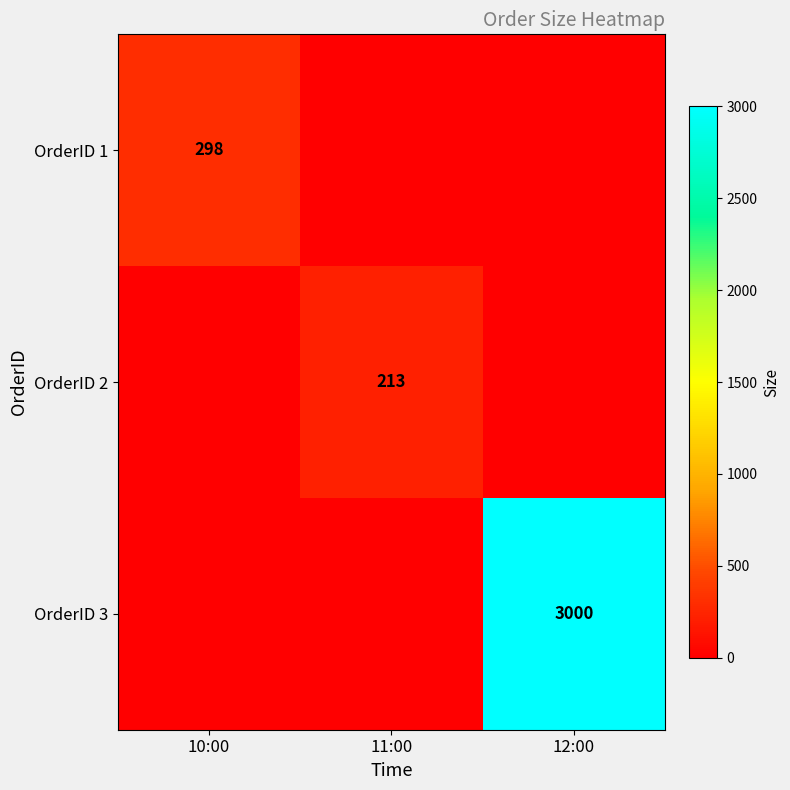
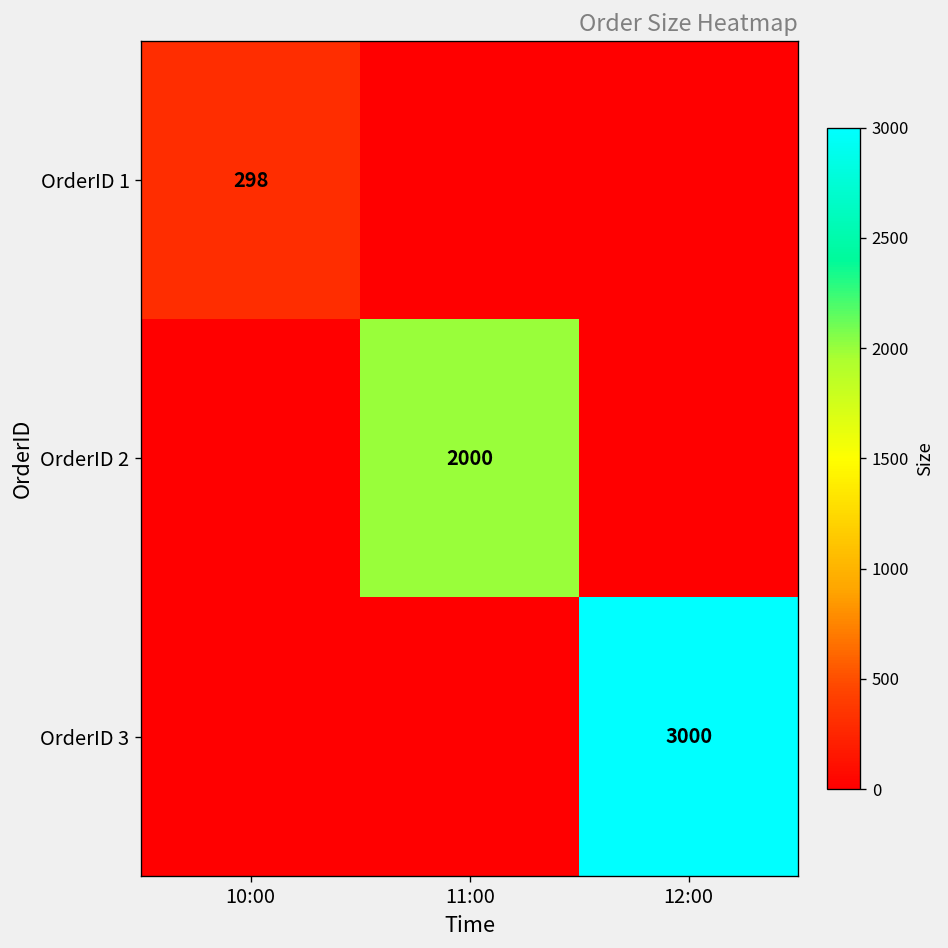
  {
    "OrderID 1": {
      "10:00": 298
    },
    "OrderID 2": {
-     "11:00": 213
+     "11:00": 2000
    },
    "OrderID 3": {
      "12:00": 3000
    }
  }
